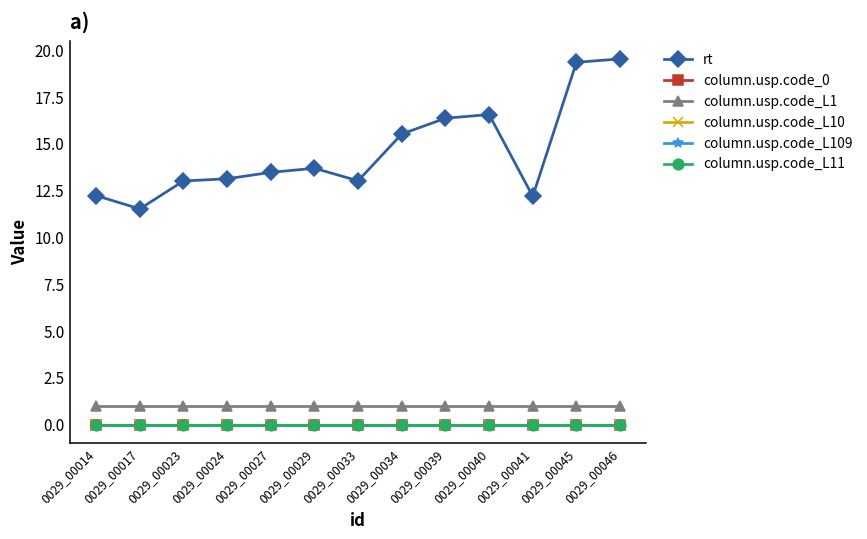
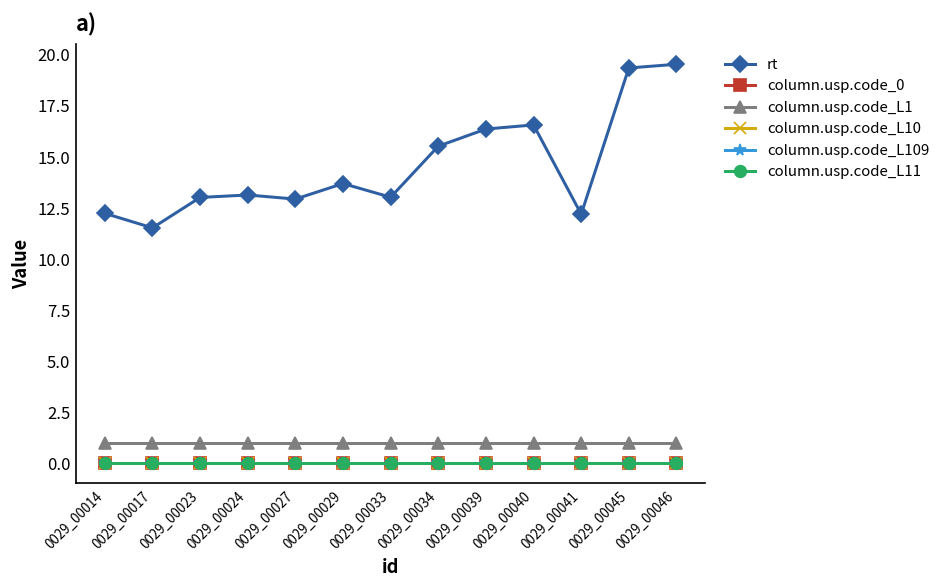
  {
    "rt": {
      "0029_00014": 12.2,
      "0029_00017": 11.5,
      "0029_00023": 13.0,
      "0029_00024": 13.1,
-     "0029_00027": 13.5,
+     "0029_00027": 12.9,
      "0029_00029": 13.7,
      "0029_00033": 13.0,
      "0029_00034": 15.5,
      "0029_00039": 16.4,
      "0029_00040": 16.6,
      "0029_00041": 12.2,
      "0029_00045": 19.4,
      "0029_00046": 19.5
    },
    "column.usp.code_L11": {
      "0029_00014": 0.0,
      "0029_00017": 0.0,
      "0029_00023": 0.0,
      "0029_00024": 0.0,
      "0029_00027": 0.0,
      "0029_00029": 0.0,
      "0029_00033": 0.0,
      "0029_00034": 0.0,
      "0029_00039": 0.0,
      "0029_00040": 0.0,
      "0029_00041": 0.0,
      "0029_00045": 0.0,
      "0029_00046": 0.0
    },
    "column.usp.code_L1": {
      "0029_00014": 1.0,
      "0029_00017": 1.0,
      "0029_00023": 1.0,
      "0029_00024": 1.0,
      "0029_00027": 1.0,
      "0029_00029": 1.0,
      "0029_00033": 1.0,
      "0029_00034": 1.0,
      "0029_00039": 1.0,
      "0029_00040": 1.0,
      "0029_00041": 1.0,
      "0029_00045": 1.0,
      "0029_00046": 1.0
    }
  }
